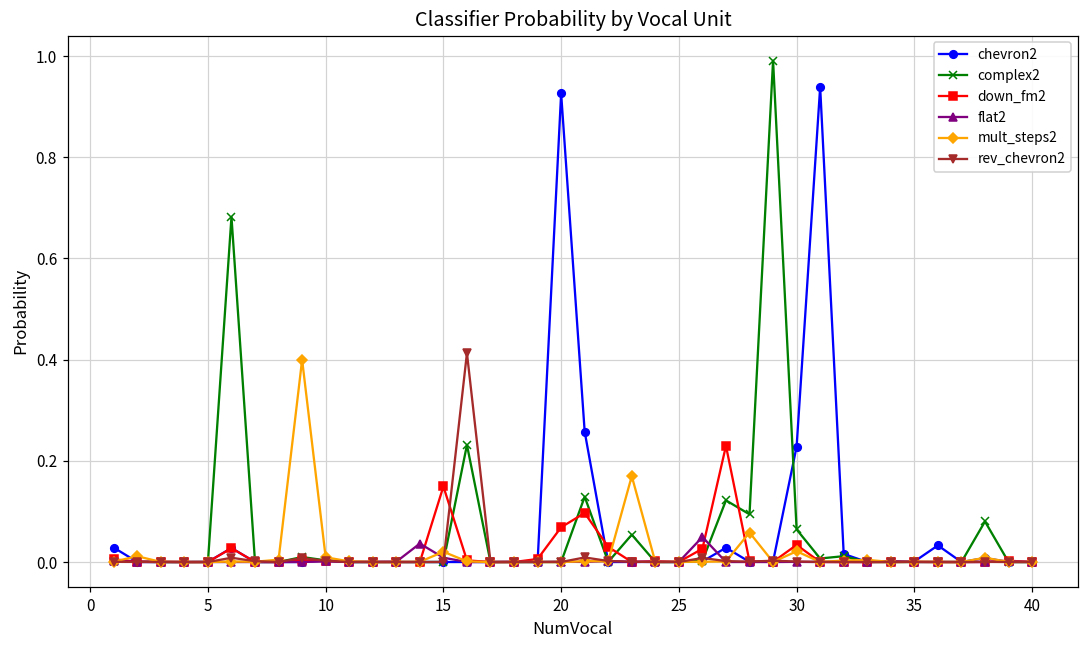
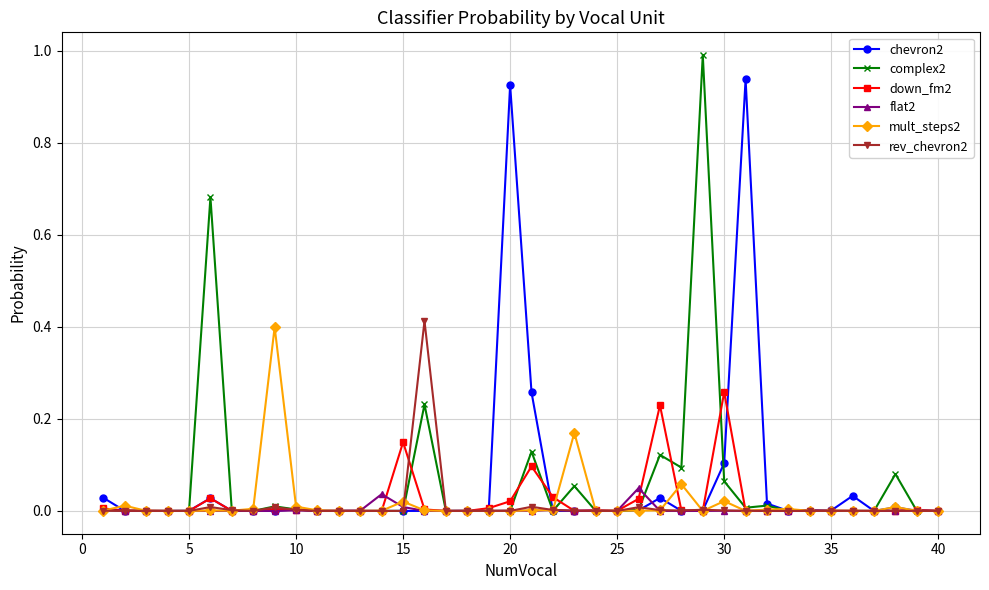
  {
    "chevron2": {
      "20": 0.93,
-     "30": 0.23
+     "30": 0.10
    },
    "complex2": {
      "30": 0.06
    },
    "down_fm2": {
      "15": 0.15,
-     "20": 0.07,
-     "30": 0.03
+     "20": 0.02,
+     "30": 0.26
    },
    "flat2": {
      "15": 0.01
    },
    "mult_steps2": {
      "10": 0.01,
      "15": 0.02,
      "30": 0.02
    }
  }
